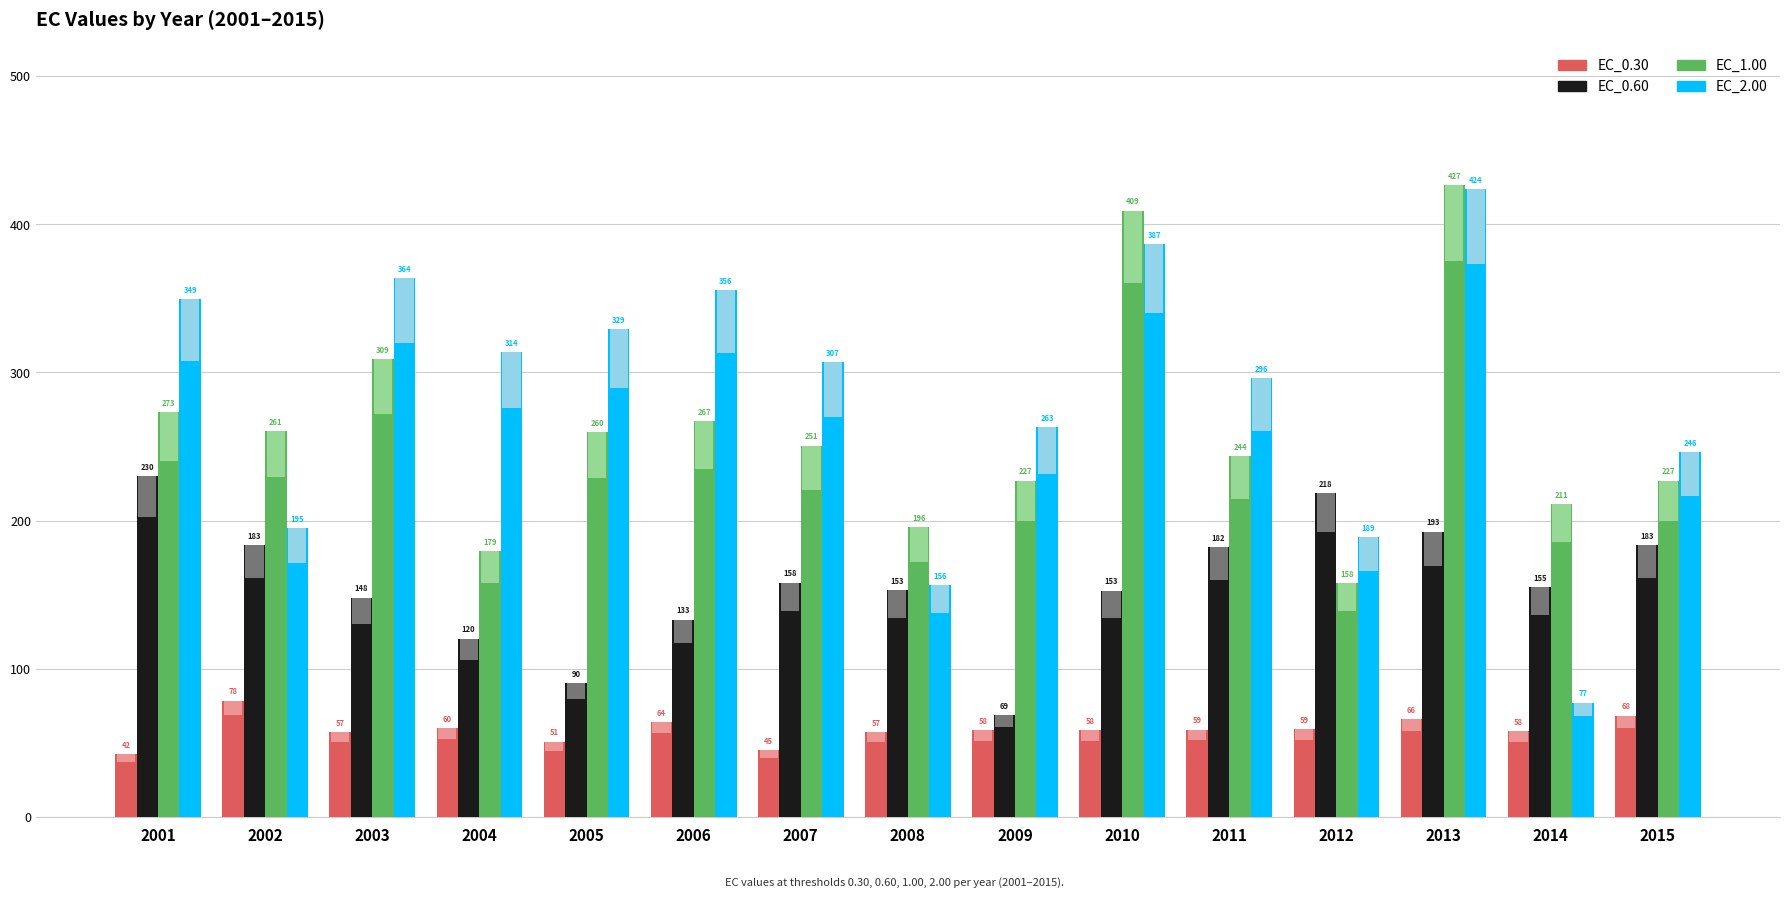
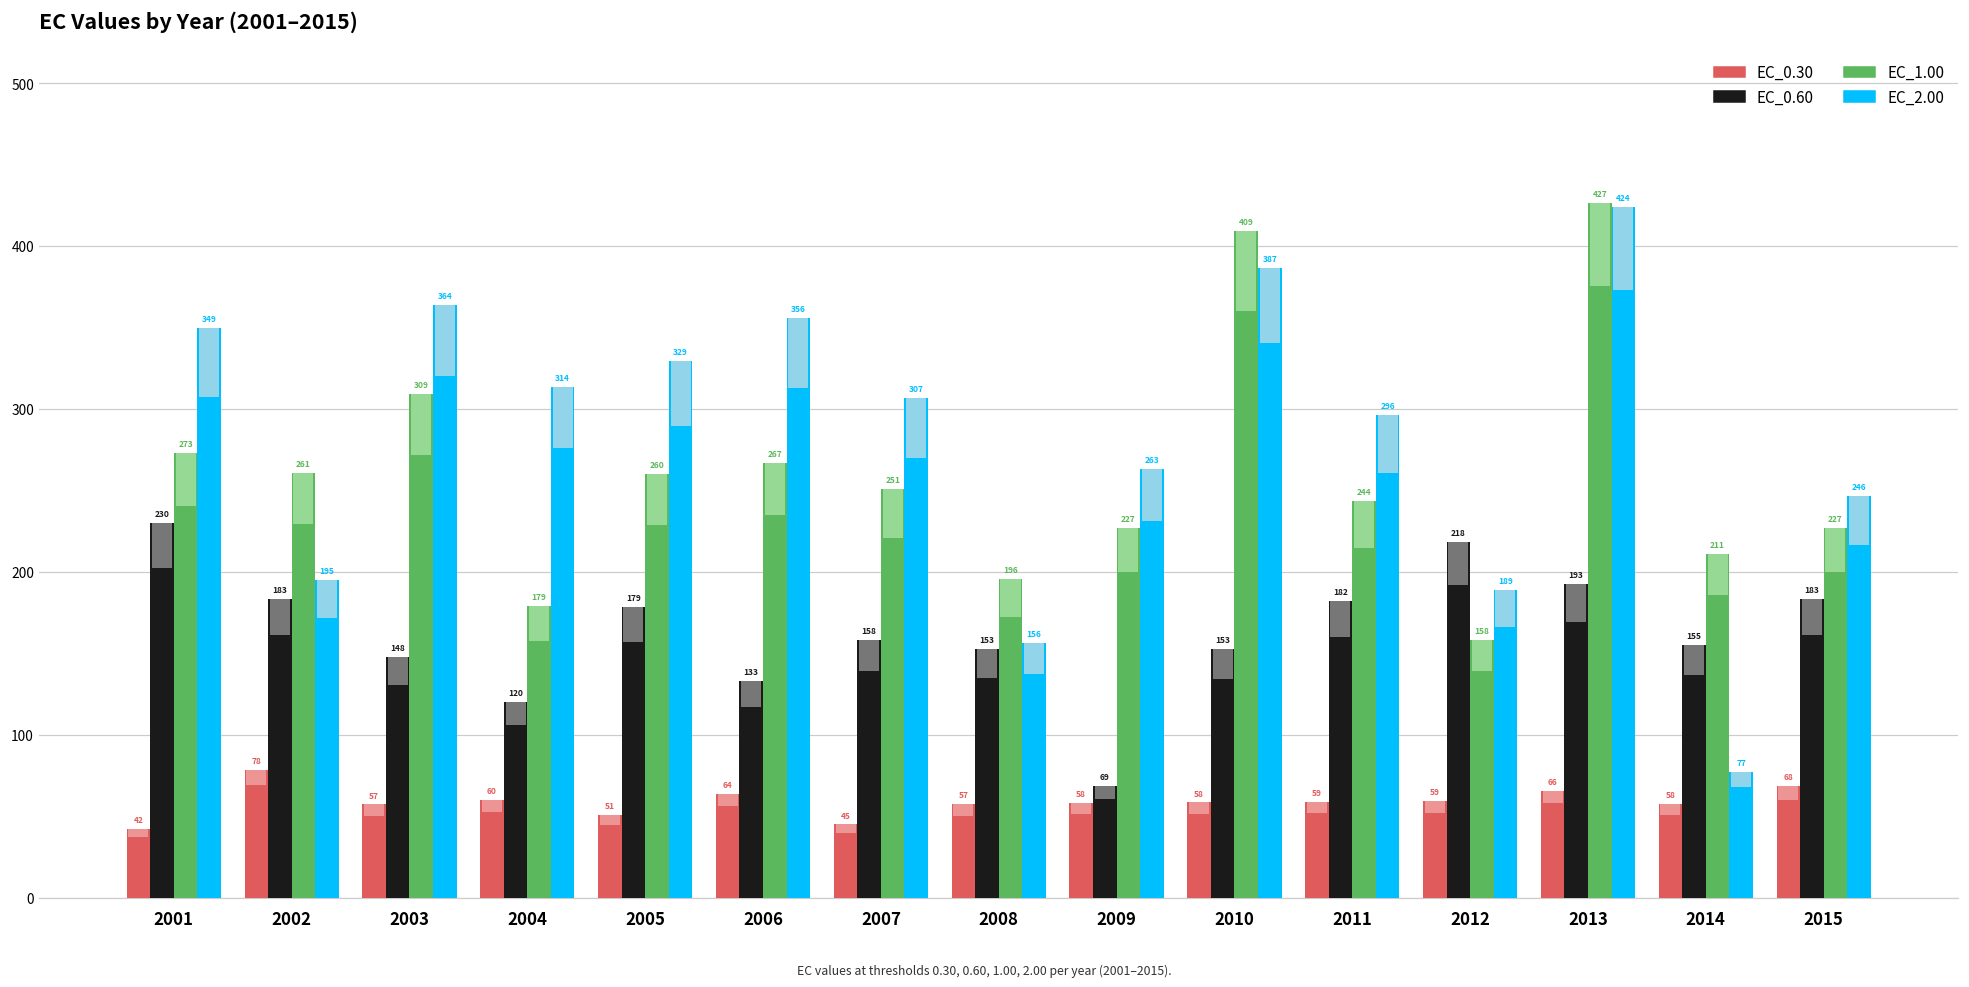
  {
    "EC_0.30": {
      "2001": 42,
      "2002": 78,
      "2003": 57,
      "2004": 60,
      "2005": 51,
      "2006": 64,
      "2007": 45,
      "2008": 57,
      "2009": 58,
      "2010": 58,
      "2011": 59,
      "2012": 59,
      "2013": 66,
      "2014": 58,
      "2015": 68
    },
    "EC_0.60": {
      "2001": 230,
      "2002": 183,
      "2003": 148,
      "2004": 120,
-     "2005": 90,
+     "2005": 179,
      "2006": 133,
      "2007": 158,
      "2008": 153,
      "2009": 69,
      "2010": 153,
      "2011": 182,
      "2012": 218,
      "2013": 193,
      "2014": 155,
      "2015": 183
    },
    "EC_1.00": {
      "2001": 273,
      "2002": 261,
      "2003": 309,
      "2004": 179,
      "2005": 260,
      "2006": 267,
      "2007": 251,
      "2008": 196,
      "2009": 227,
      "2010": 409,
      "2011": 244,
      "2012": 158,
      "2013": 427,
      "2014": 211,
      "2015": 227
    },
    "EC_2.00": {
      "2001": 349,
      "2002": 195,
      "2003": 364,
      "2004": 314,
      "2005": 329,
      "2006": 356,
      "2007": 307,
      "2008": 156,
      "2009": 263,
      "2010": 387,
      "2011": 296,
      "2012": 189,
      "2013": 424,
      "2014": 77,
      "2015": 246
    }
  }
